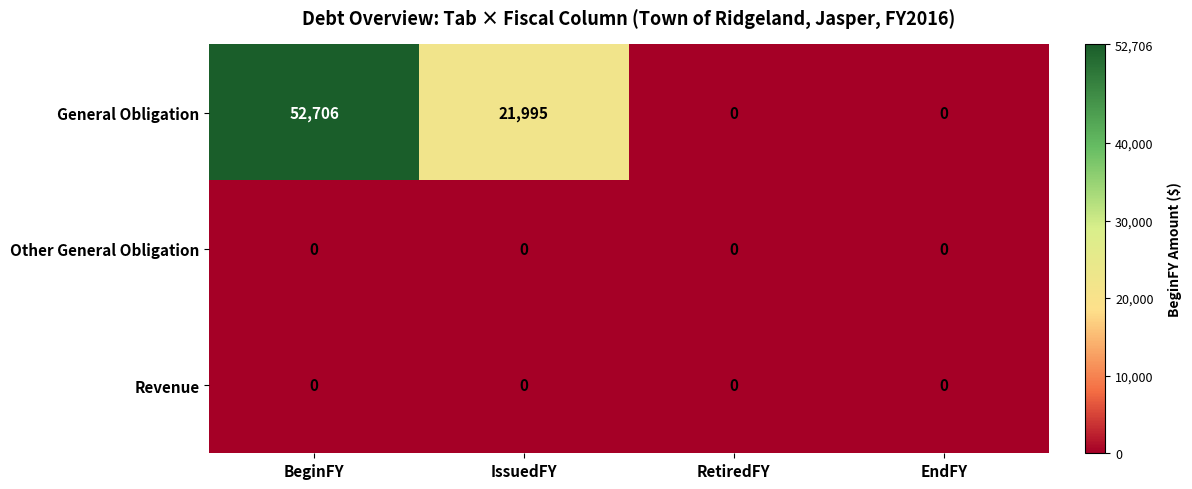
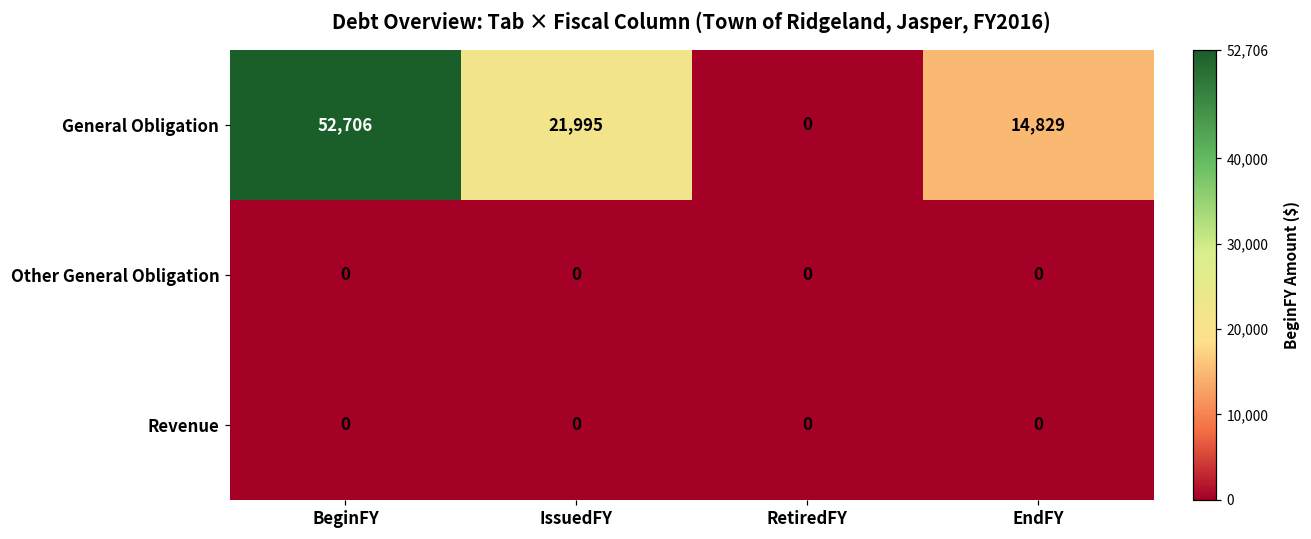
  {
    "General Obligation": {
      "BeginFY": "52,706",
      "IssuedFY": "21,995",
      "RetiredFY": "0",
-     "EndFY": "0"
+     "EndFY": "14,829"
    },
    "Other General Obligation": {
      "BeginFY": "0",
      "IssuedFY": "0",
      "RetiredFY": "0",
      "EndFY": "0"
    },
    "Revenue": {
      "BeginFY": "0",
      "IssuedFY": "0",
      "RetiredFY": "0",
      "EndFY": "0"
    }
  }
